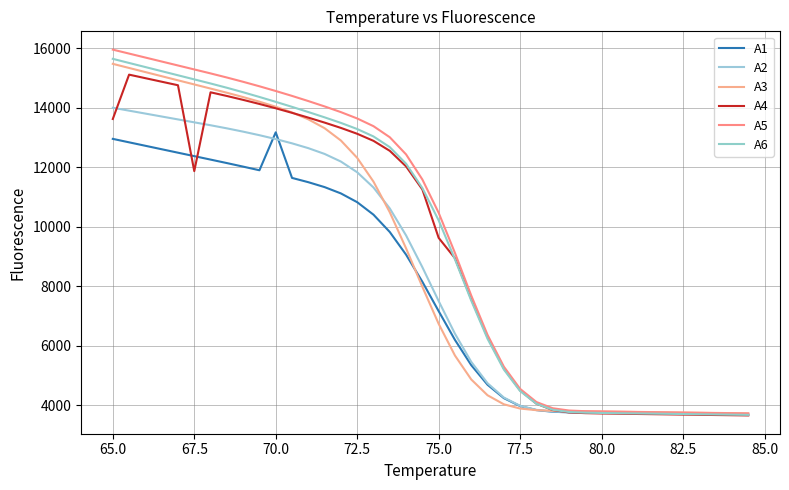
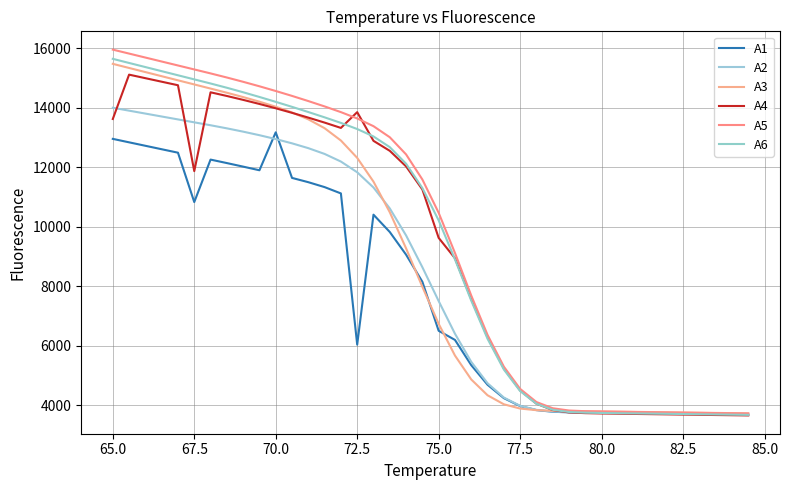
  {
    "A1": {
      "65.0": 13000,
-     "67.5": 12400,
+     "67.5": 10800,
      "70.0": 13200,
-     "72.5": 10800,
-     "75.0": 7200
+     "72.5": 6000,
+     "75.0": 6500
    },
    "A4": {
      "65.0": 13600,
      "67.5": 11900,
-     "72.5": 13100,
+     "72.5": 13900,
      "75.0": 9600
    }
  }
